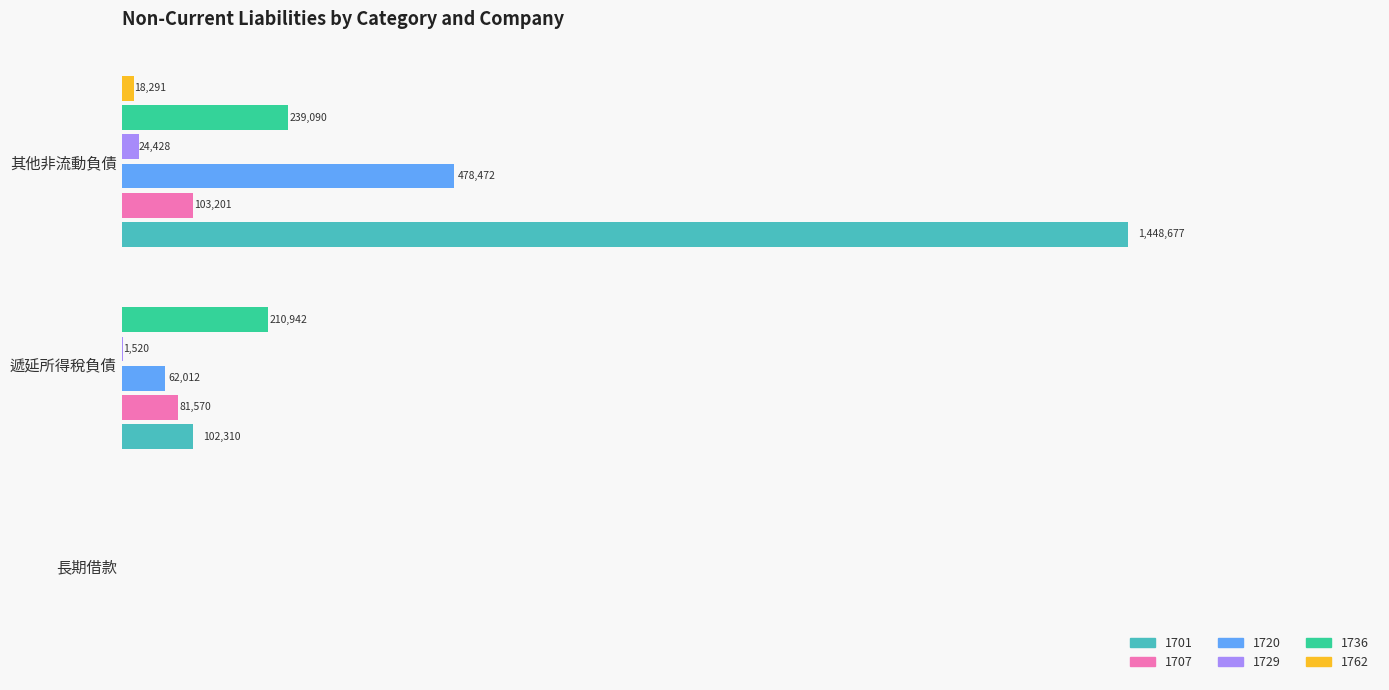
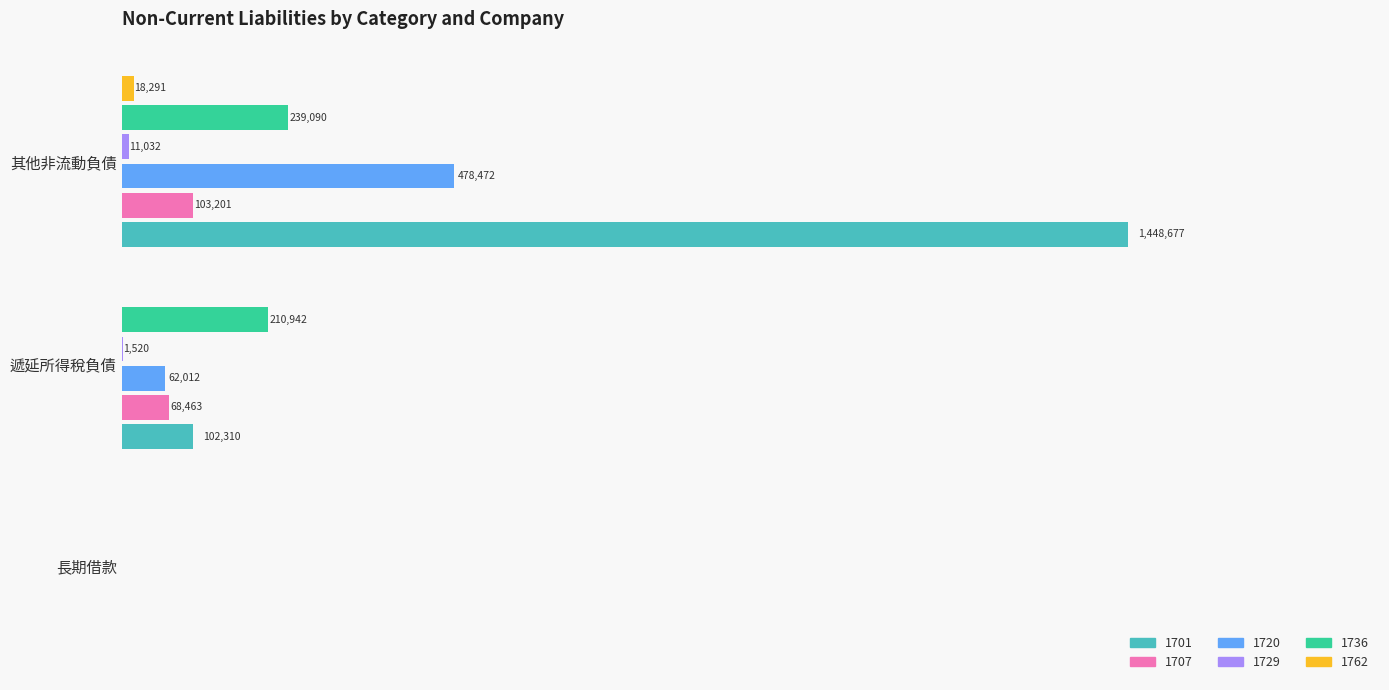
  {
    "1707": {
      "其他非流動負債": "103,201",
-     "遞延所得稅負債": "81,570"
+     "遞延所得稅負債": "68,463"
    },
    "1720": {
      "其他非流動負債": "478,472",
      "遞延所得稅負債": "62,012"
    },
    "1729": {
-     "其他非流動負債": "24,428",
+     "其他非流動負債": "11,032",
      "遞延所得稅負債": "1,520"
    },
    "1762": {
      "其他非流動負債": "18,291"
    }
  }
